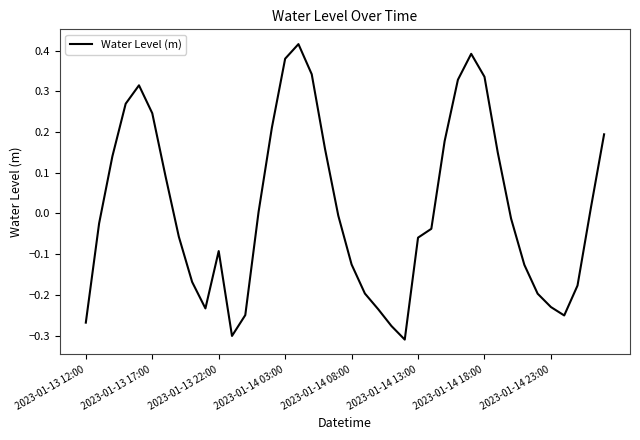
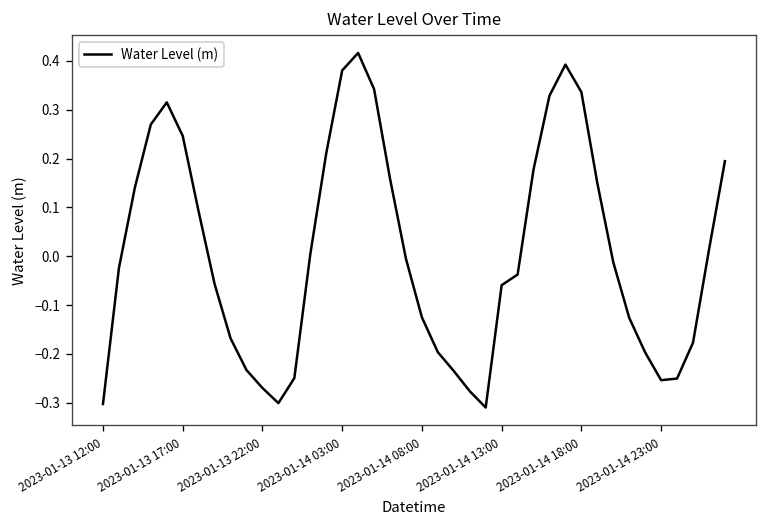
  {
-   "2023-01-13 12:00": -0.27,
+   "2023-01-13 12:00": -0.30,
    "2023-01-13 17:00": 0.25,
-   "2023-01-13 22:00": -0.09,
+   "2023-01-13 22:00": -0.27,
    "2023-01-14 03:00": 0.38,
    "2023-01-14 08:00": -0.13,
    "2023-01-14 13:00": -0.06,
    "2023-01-14 18:00": 0.34,
-   "2023-01-14 23:00": -0.23
+   "2023-01-14 23:00": -0.25
  }
